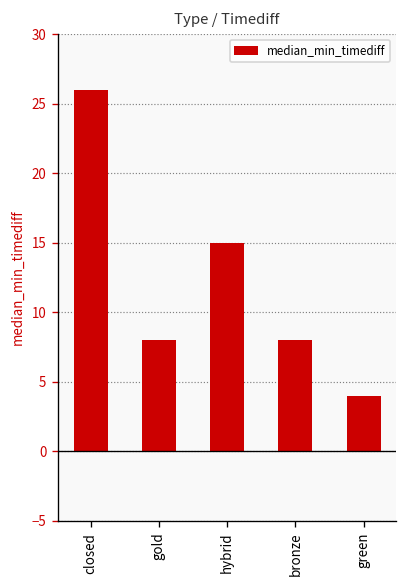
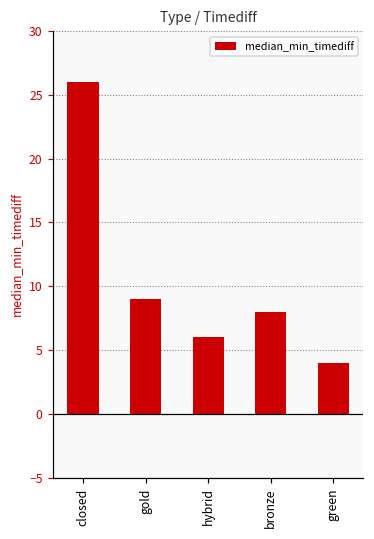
  {
    "closed": 26,
-   "gold": 8,
-   "hybrid": 15,
+   "gold": 9,
+   "hybrid": 6,
    "bronze": 8,
    "green": 4
  }
